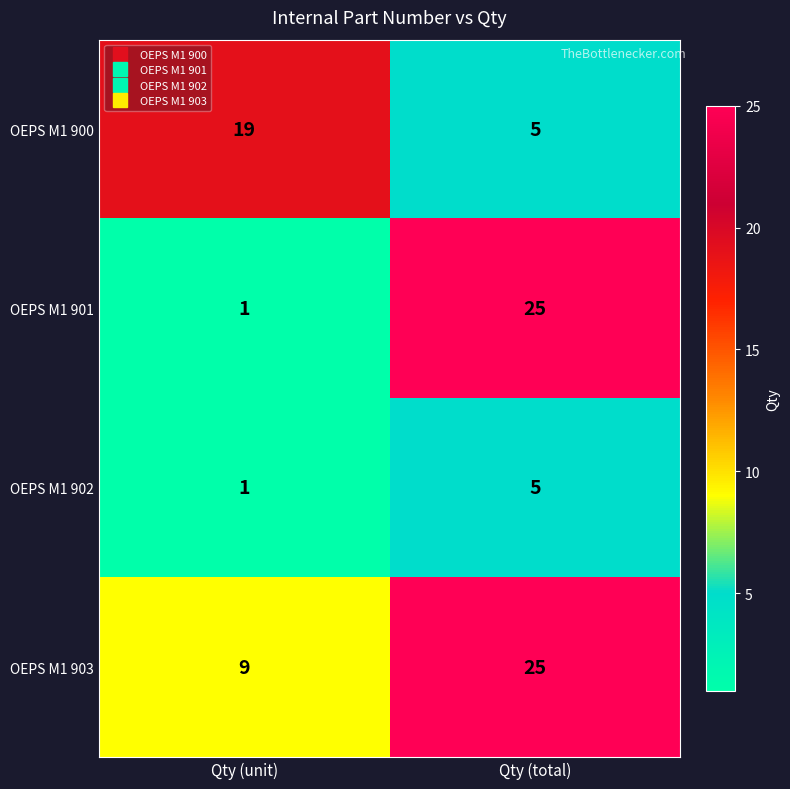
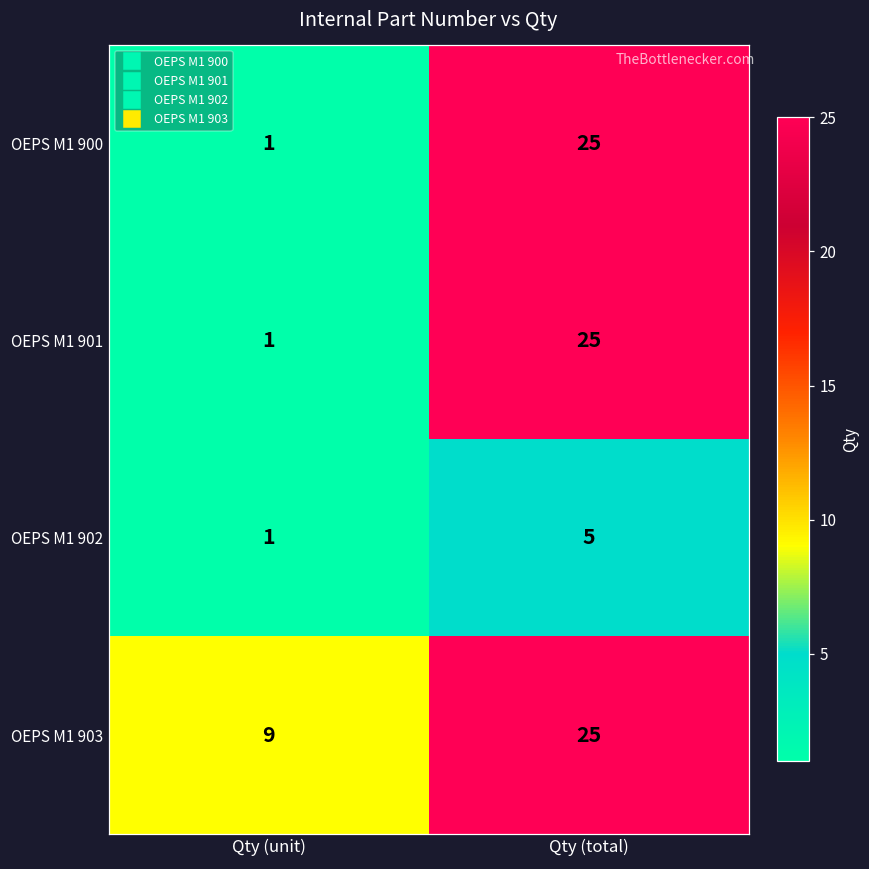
  {
    "OEPS M1 900": {
-     "Qty (unit)": 19,
-     "Qty (total)": 5
+     "Qty (unit)": 1,
+     "Qty (total)": 25
    },
    "OEPS M1 901": {
      "Qty (unit)": 1,
      "Qty (total)": 25
    },
    "OEPS M1 902": {
      "Qty (unit)": 1,
      "Qty (total)": 5
    },
    "OEPS M1 903": {
      "Qty (unit)": 9,
      "Qty (total)": 25
    }
  }
